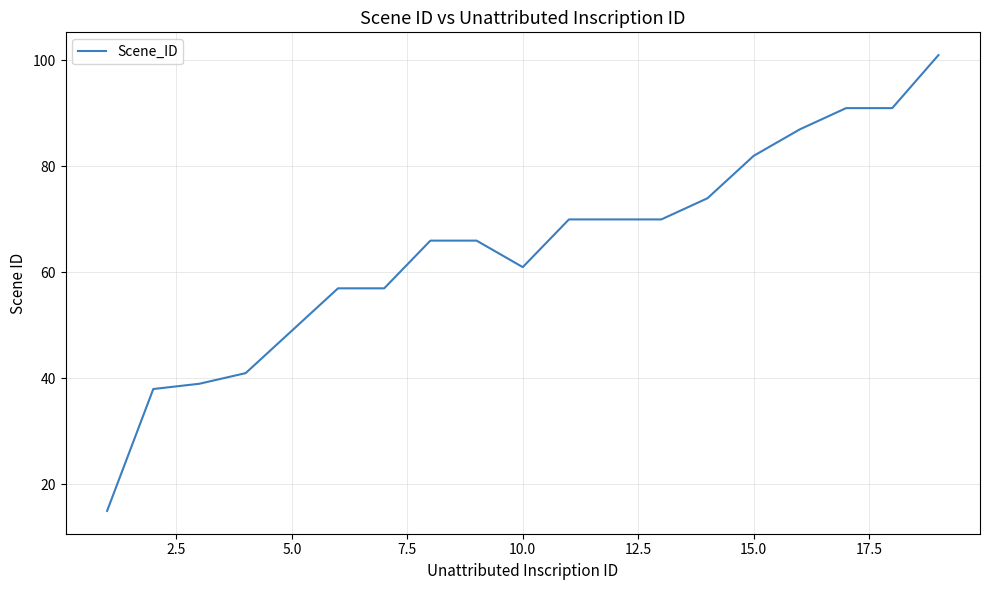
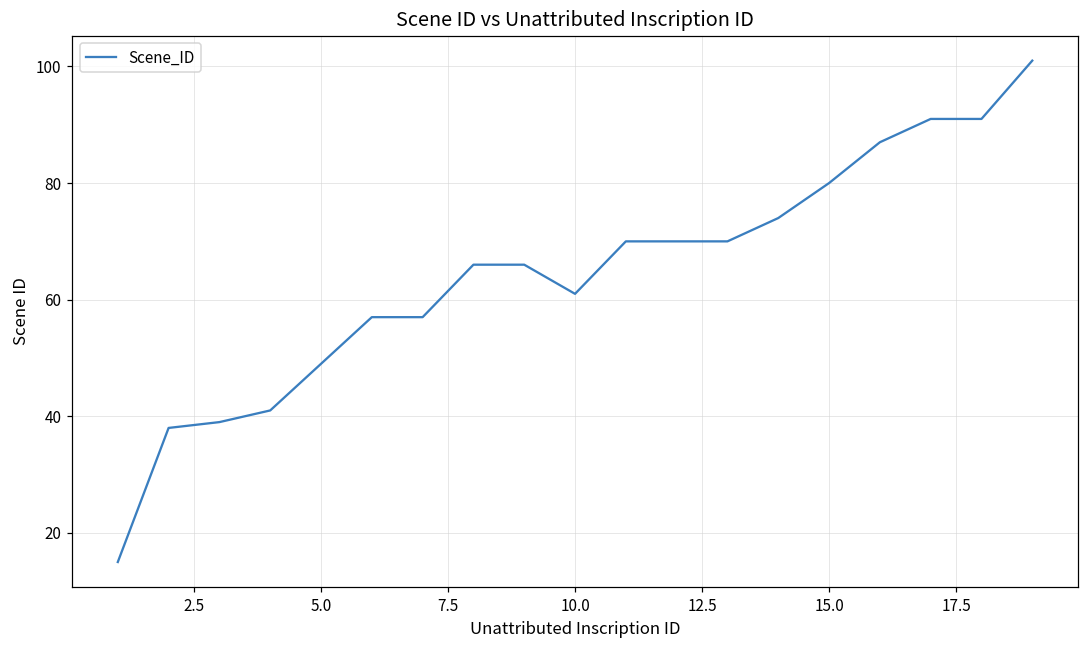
  {
    "5.0": 49,
    "10.0": 61,
-   "15.0": 82
+   "15.0": 80
  }
